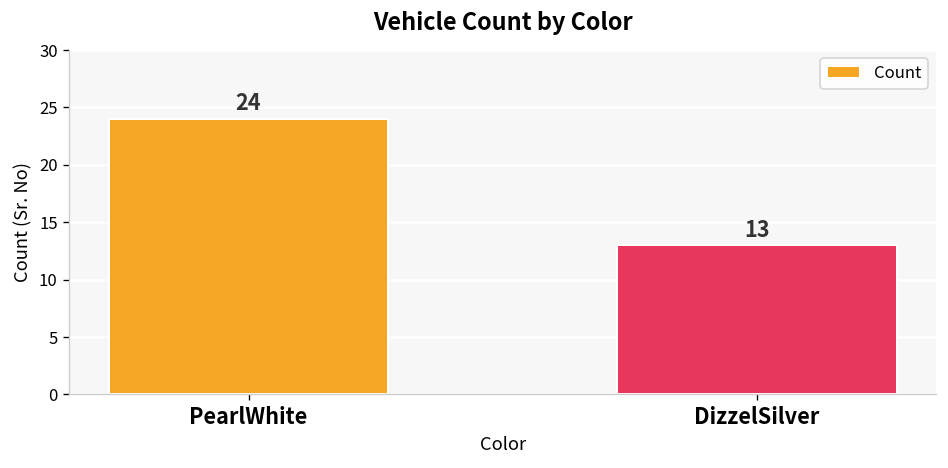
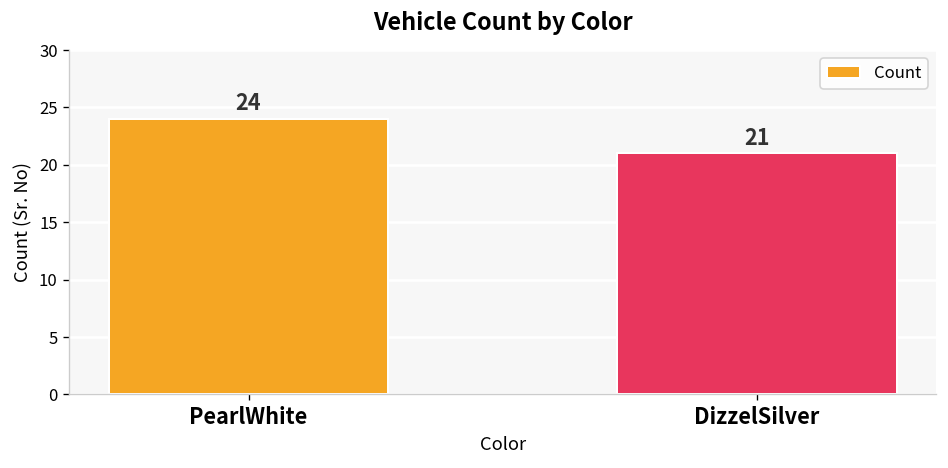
  {
    "PearlWhite": 24,
-   "DizzelSilver": 13
+   "DizzelSilver": 21
  }
